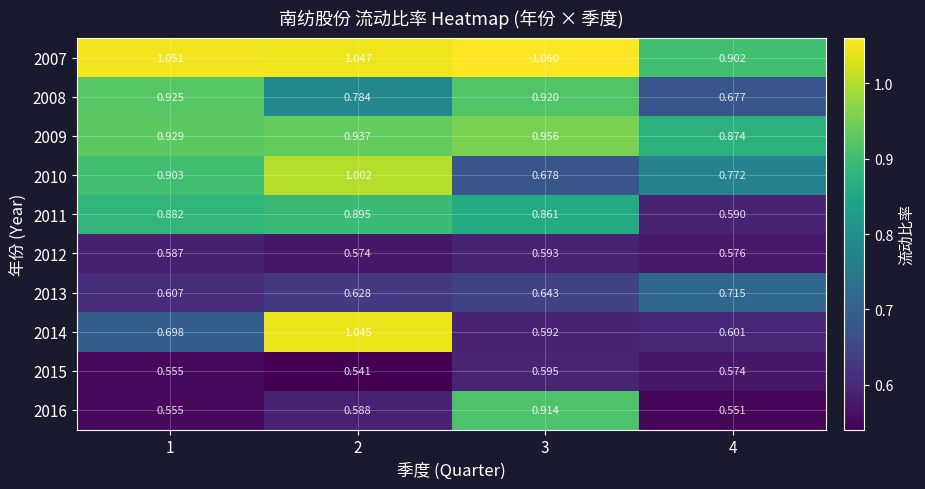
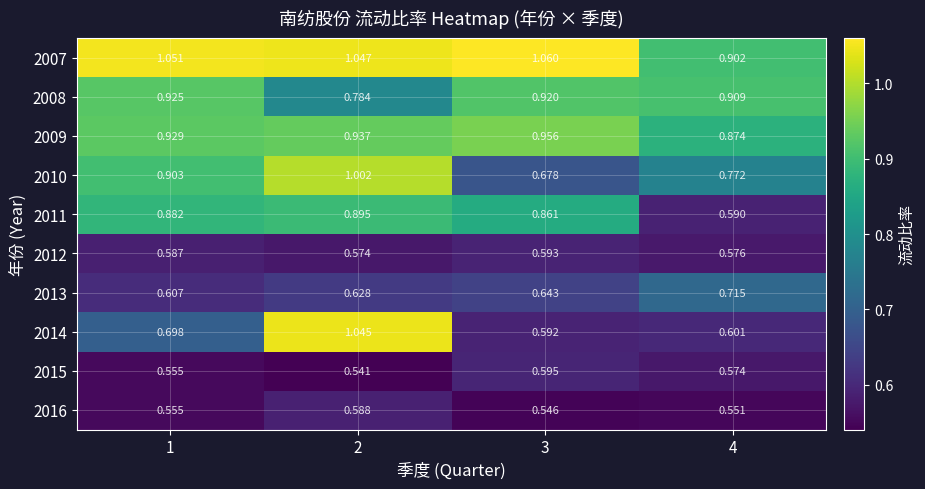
  {
    "2007": {
      "1": 1.051,
      "2": 1.047,
      "3": 1.060,
      "4": 0.902
    },
    "2008": {
      "1": 0.925,
      "2": 0.784,
      "3": 0.920,
-     "4": 0.677
+     "4": 0.909
    },
    "2009": {
      "1": 0.929,
      "2": 0.937,
      "3": 0.956,
      "4": 0.874
    },
    "2010": {
      "1": 0.903,
      "2": 1.002,
      "3": 0.678,
      "4": 0.772
    },
    "2011": {
      "1": 0.882,
      "2": 0.895,
      "3": 0.861,
      "4": 0.590
    },
    "2012": {
      "1": 0.587,
      "2": 0.574,
      "3": 0.593,
      "4": 0.576
    },
    "2013": {
      "1": 0.607,
      "2": 0.628,
      "3": 0.643,
      "4": 0.715
    },
    "2014": {
      "1": 0.698,
      "2": 1.045,
      "3": 0.592,
      "4": 0.601
    },
    "2015": {
      "1": 0.555,
      "2": 0.541,
      "3": 0.595,
      "4": 0.574
    },
    "2016": {
      "1": 0.555,
      "2": 0.588,
-     "3": 0.914,
+     "3": 0.546,
      "4": 0.551
    }
  }
